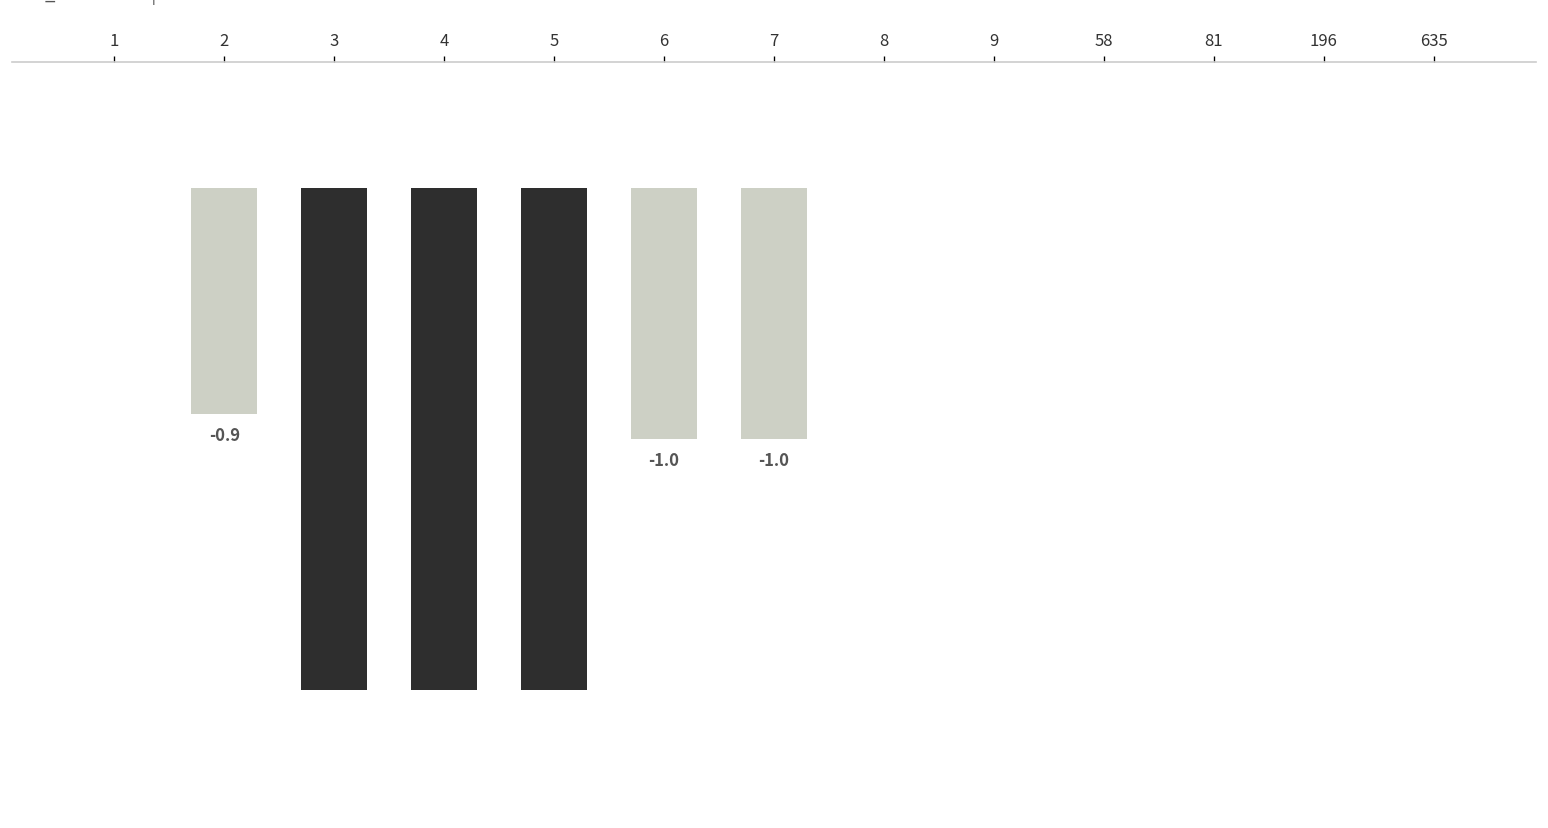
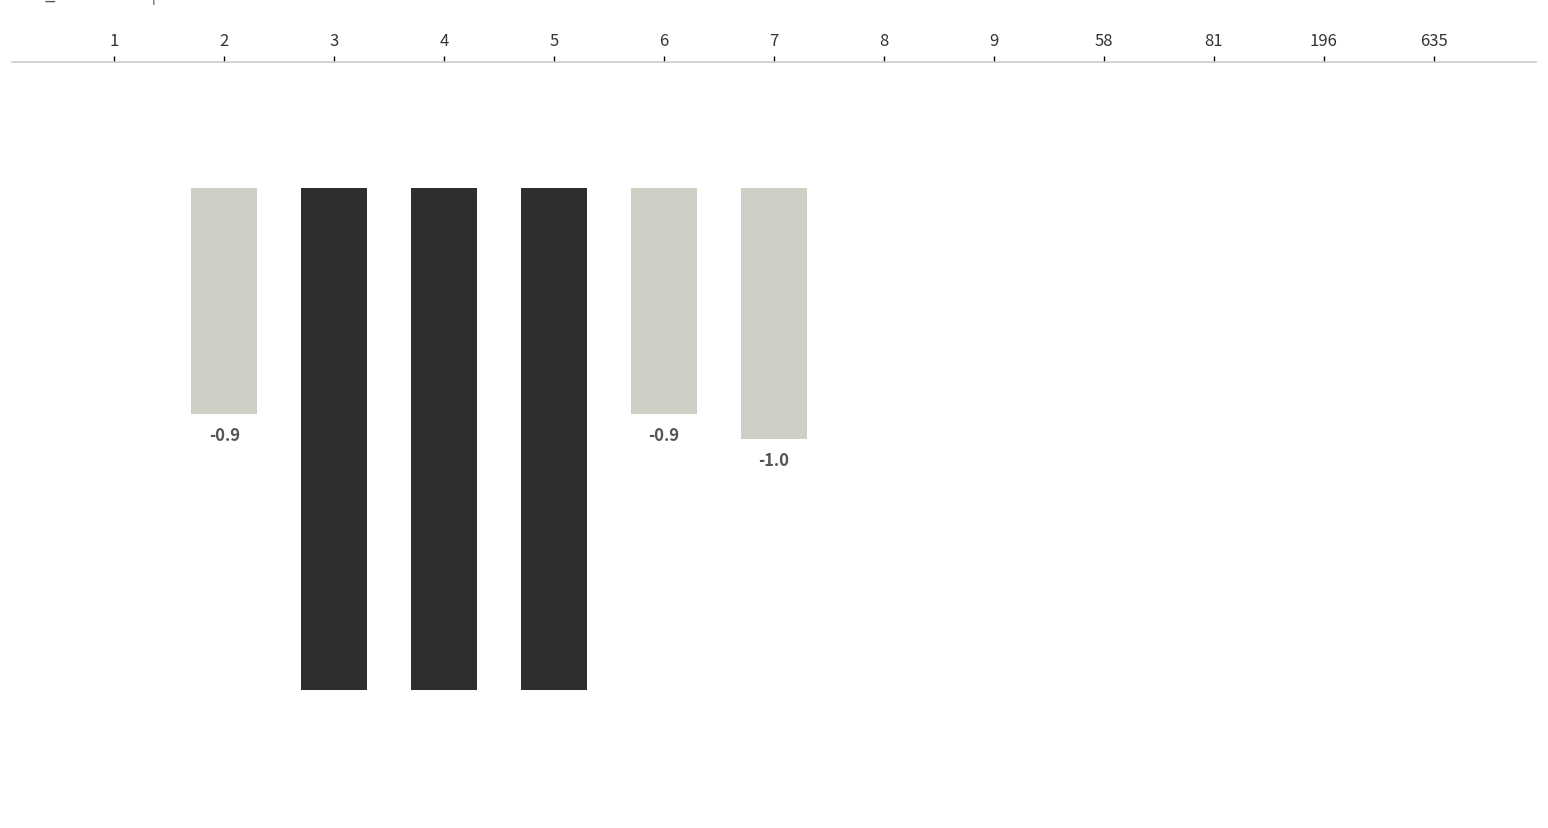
  {
    "2": -0.9,
-   "6": -1.0,
+   "6": -0.9,
    "7": -1.0
  }
